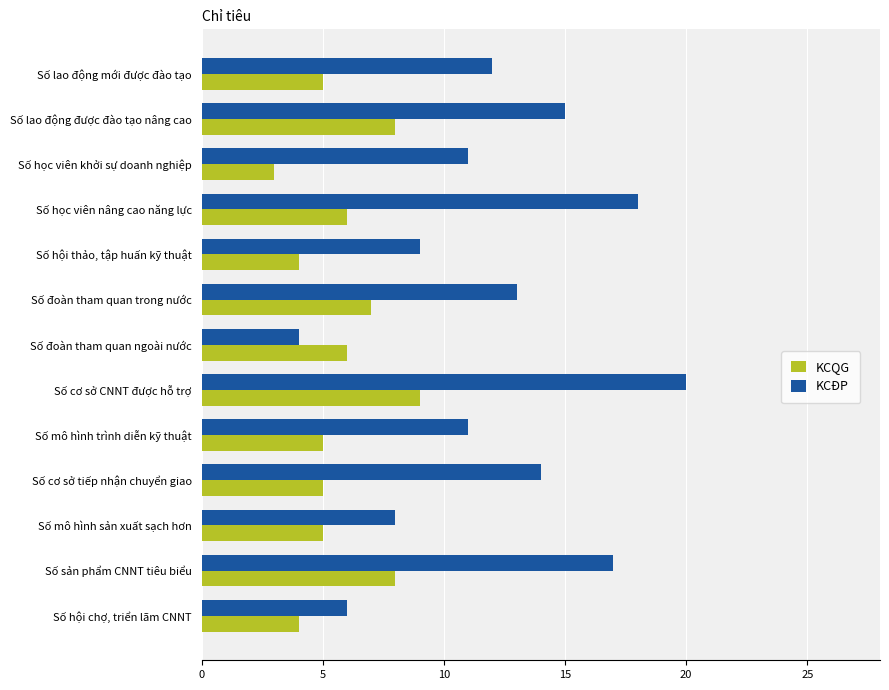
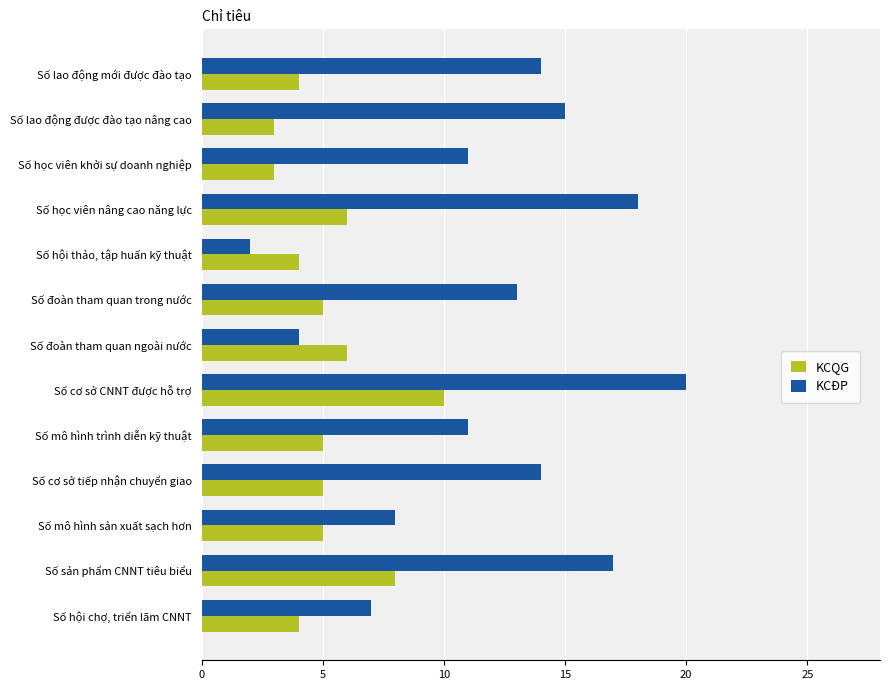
  {
    "KCQG": {
-     "Số lao động mới được đào tạo": 5,
-     "Số lao động được đào tạo nâng cao": 8,
+     "Số lao động mới được đào tạo": 4,
+     "Số lao động được đào tạo nâng cao": 3,
      "Số học viên khởi sự doanh nghiệp": 3,
      "Số học viên nâng cao năng lực": 6,
      "Số hội thảo, tập huấn kỹ thuật": 4,
-     "Số đoàn tham quan trong nước": 7,
+     "Số đoàn tham quan trong nước": 5,
      "Số đoàn tham quan ngoài nước": 6,
-     "Số cơ sở CNNT được hỗ trợ": 9,
+     "Số cơ sở CNNT được hỗ trợ": 10,
      "Số mô hình trình diễn kỹ thuật": 5,
      "Số cơ sở tiếp nhận chuyển giao": 5,
      "Số mô hình sản xuất sạch hơn": 5,
      "Số sản phẩm CNNT tiêu biểu": 8,
      "Số hội chợ, triển lãm CNNT": 4
    },
    "KCĐP": {
-     "Số lao động mới được đào tạo": 12,
+     "Số lao động mới được đào tạo": 14,
      "Số lao động được đào tạo nâng cao": 15,
      "Số học viên khởi sự doanh nghiệp": 11,
      "Số học viên nâng cao năng lực": 18,
-     "Số hội thảo, tập huấn kỹ thuật": 9,
+     "Số hội thảo, tập huấn kỹ thuật": 2,
      "Số đoàn tham quan trong nước": 13,
      "Số đoàn tham quan ngoài nước": 4,
      "Số cơ sở CNNT được hỗ trợ": 20,
      "Số mô hình trình diễn kỹ thuật": 11,
      "Số cơ sở tiếp nhận chuyển giao": 14,
      "Số mô hình sản xuất sạch hơn": 8,
      "Số sản phẩm CNNT tiêu biểu": 17,
-     "Số hội chợ, triển lãm CNNT": 6
+     "Số hội chợ, triển lãm CNNT": 7
    }
  }
